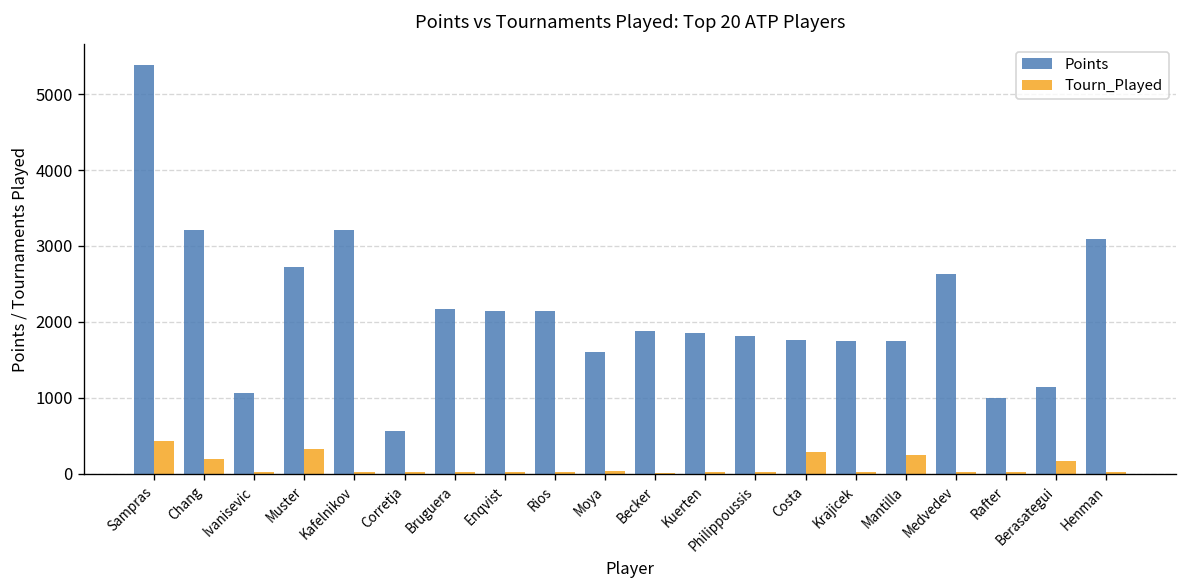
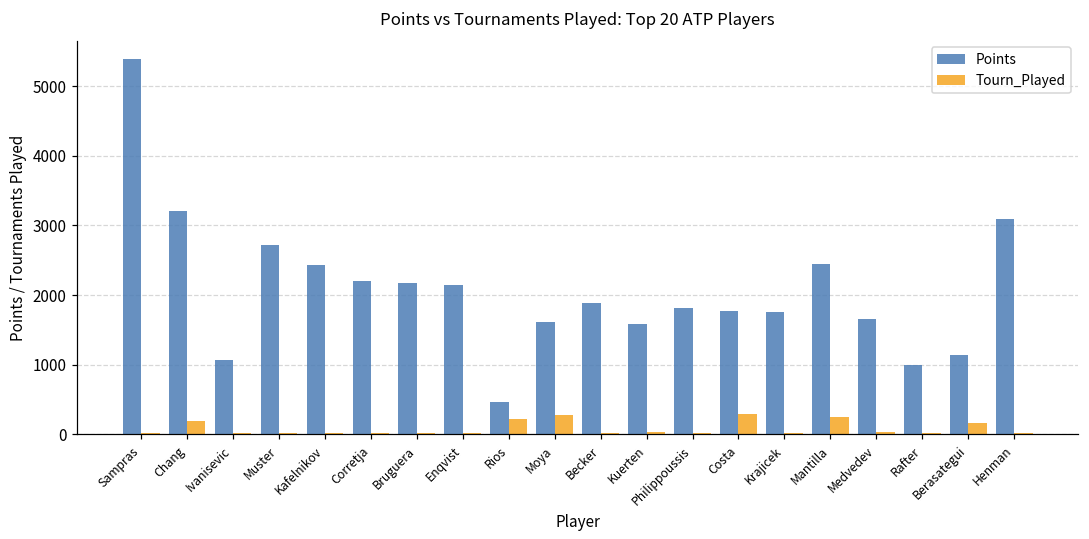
  {
    "Points": {
      "Sampras": 5400,
      "Chang": 3200,
      "Ivanisevic": 1100,
      "Muster": 2700,
-     "Kafelnikov": 3200,
-     "Corretja": 600,
+     "Kafelnikov": 2400,
+     "Corretja": 2200,
      "Bruguera": 2200,
      "Enqvist": 2100,
-     "Rios": 2100,
+     "Rios": 500,
      "Moya": 1600,
      "Becker": 1900,
-     "Kuerten": 1900,
+     "Kuerten": 1600,
      "Philippoussis": 1800,
      "Costa": 1800,
      "Krajicek": 1800,
-     "Mantilla": 1700,
-     "Medvedev": 2600,
+     "Mantilla": 2400,
+     "Medvedev": 1700,
      "Rafter": 1000,
      "Berasategui": 1100,
      "Henman": 3100
    },
    "Tourn_Played": {
-     "Sampras": 400,
+     "Sampras": 0,
      "Chang": 200,
-     "Muster": 300,
-     "Rios": 0,
-     "Moya": 0,
+     "Muster": 0,
+     "Rios": 200,
+     "Moya": 300,
      "Costa": 300,
      "Mantilla": 200,
      "Berasategui": 200
    }
  }
